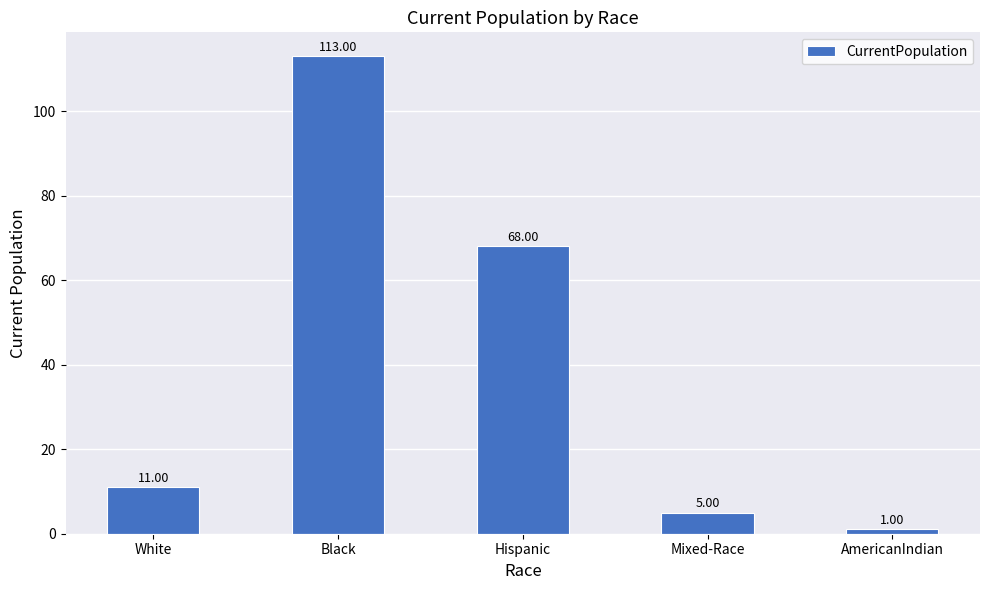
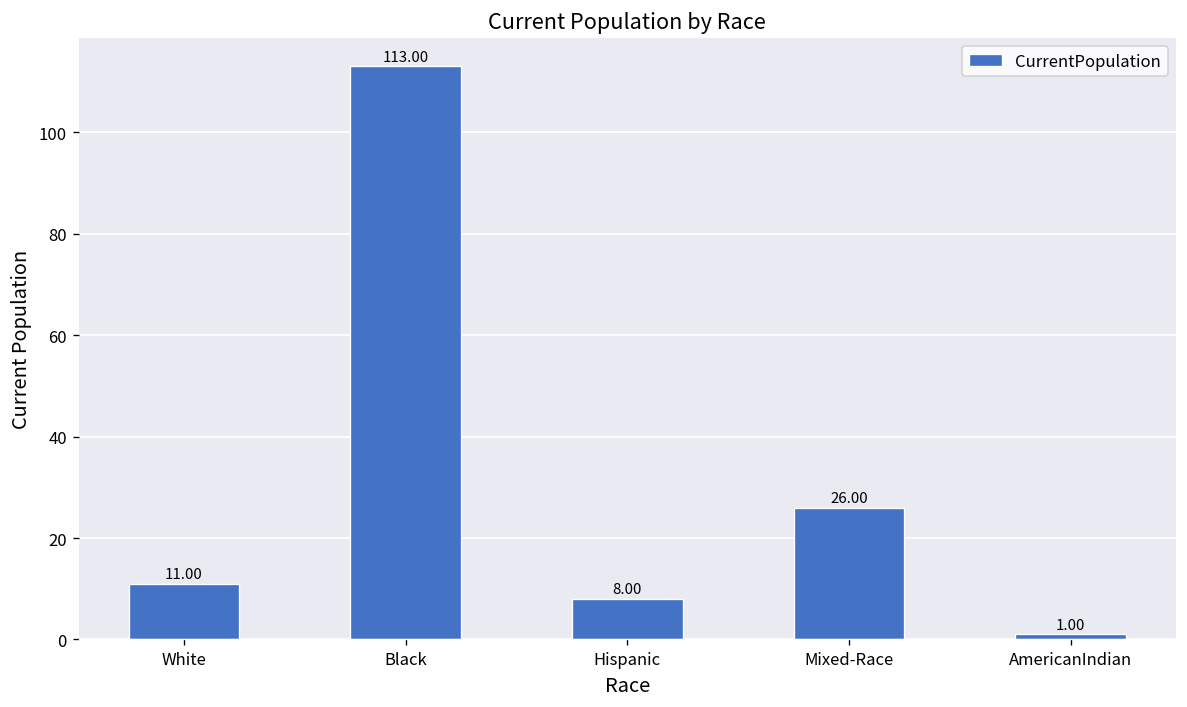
  {
    "White": 11.00,
    "Black": 113.00,
-   "Hispanic": 68.00,
-   "Mixed-Race": 5.00,
+   "Hispanic": 8.00,
+   "Mixed-Race": 26.00,
    "AmericanIndian": 1.00
  }
